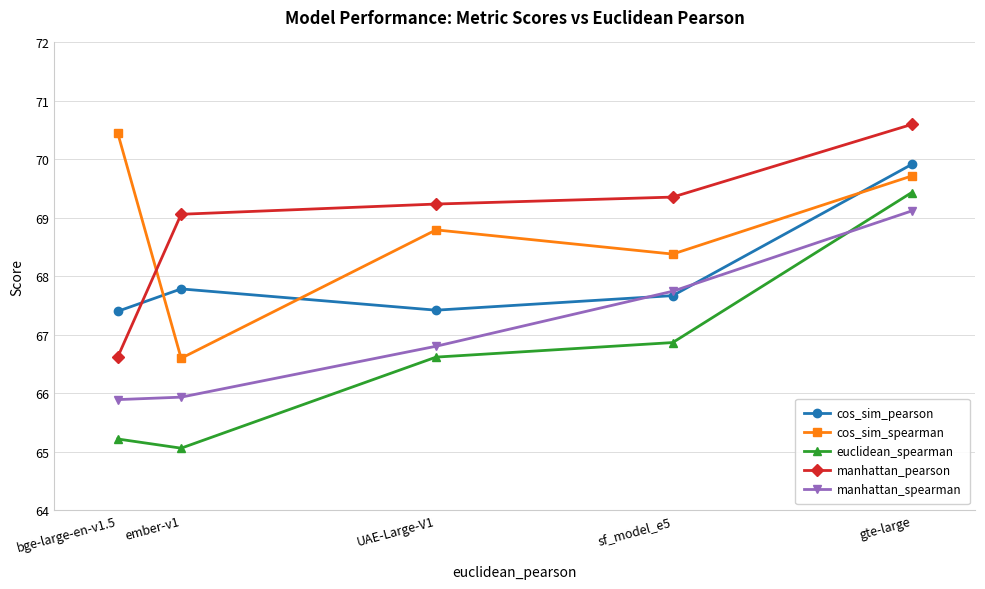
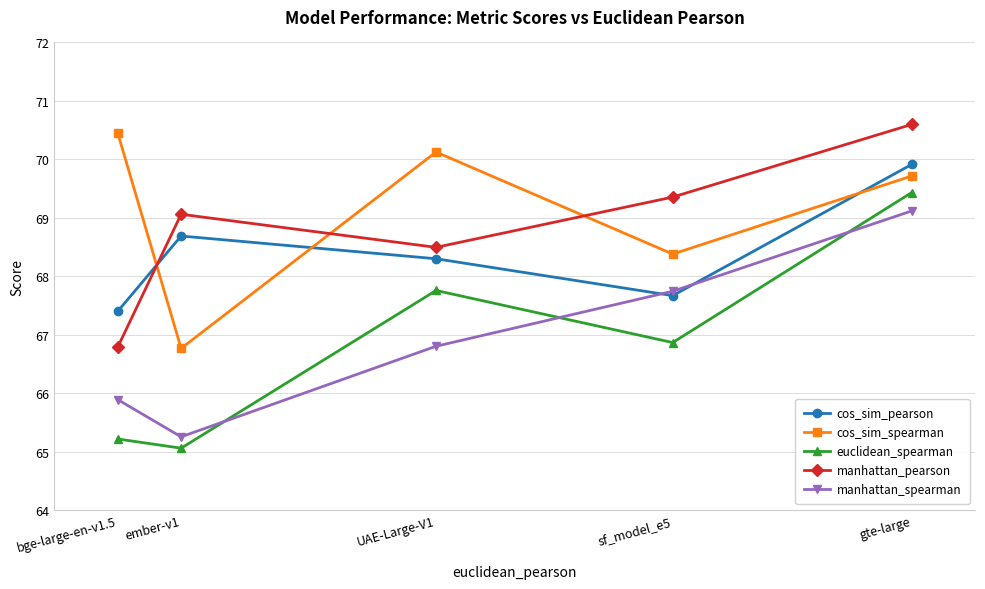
  {
    "cos_sim_pearson": {
      "bge-large-en-v1.5": 67.4,
-     "ember-v1": 67.8,
-     "UAE-Large-V1": 67.4,
+     "ember-v1": 68.7,
+     "UAE-Large-V1": 68.3,
      "sf_model_e5": 67.7,
      "gte-large": 69.9
    },
    "cos_sim_spearman": {
      "bge-large-en-v1.5": 70.4,
-     "ember-v1": 66.6,
-     "UAE-Large-V1": 68.8,
+     "ember-v1": 66.8,
+     "UAE-Large-V1": 70.1,
      "sf_model_e5": 68.4,
      "gte-large": 69.7
    },
    "euclidean_spearman": {
      "bge-large-en-v1.5": 65.2,
      "ember-v1": 65.1,
-     "UAE-Large-V1": 66.6,
+     "UAE-Large-V1": 67.8,
      "sf_model_e5": 66.9,
      "gte-large": 69.4
    },
    "manhattan_pearson": {
-     "bge-large-en-v1.5": 66.6,
+     "bge-large-en-v1.5": 66.8,
      "ember-v1": 69.1,
-     "UAE-Large-V1": 69.2,
+     "UAE-Large-V1": 68.5,
      "sf_model_e5": 69.4,
      "gte-large": 70.6
    },
    "manhattan_spearman": {
      "bge-large-en-v1.5": 65.9,
-     "ember-v1": 65.9,
+     "ember-v1": 65.3,
      "UAE-Large-V1": 66.8,
      "sf_model_e5": 67.7,
      "gte-large": 69.1
    }
  }
